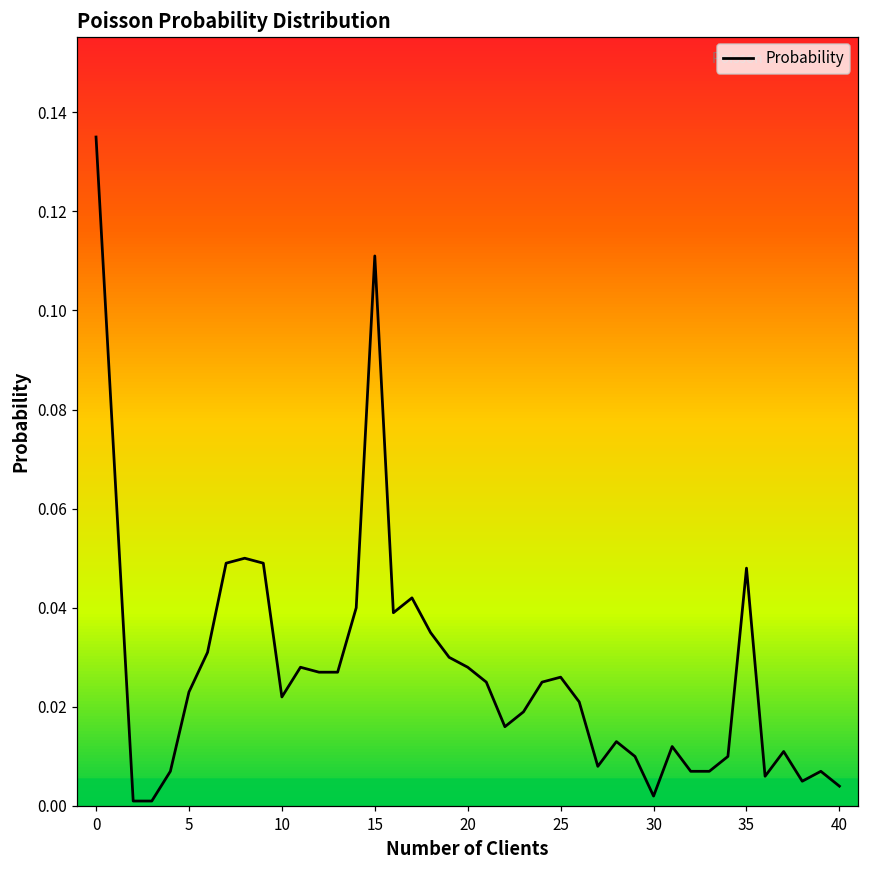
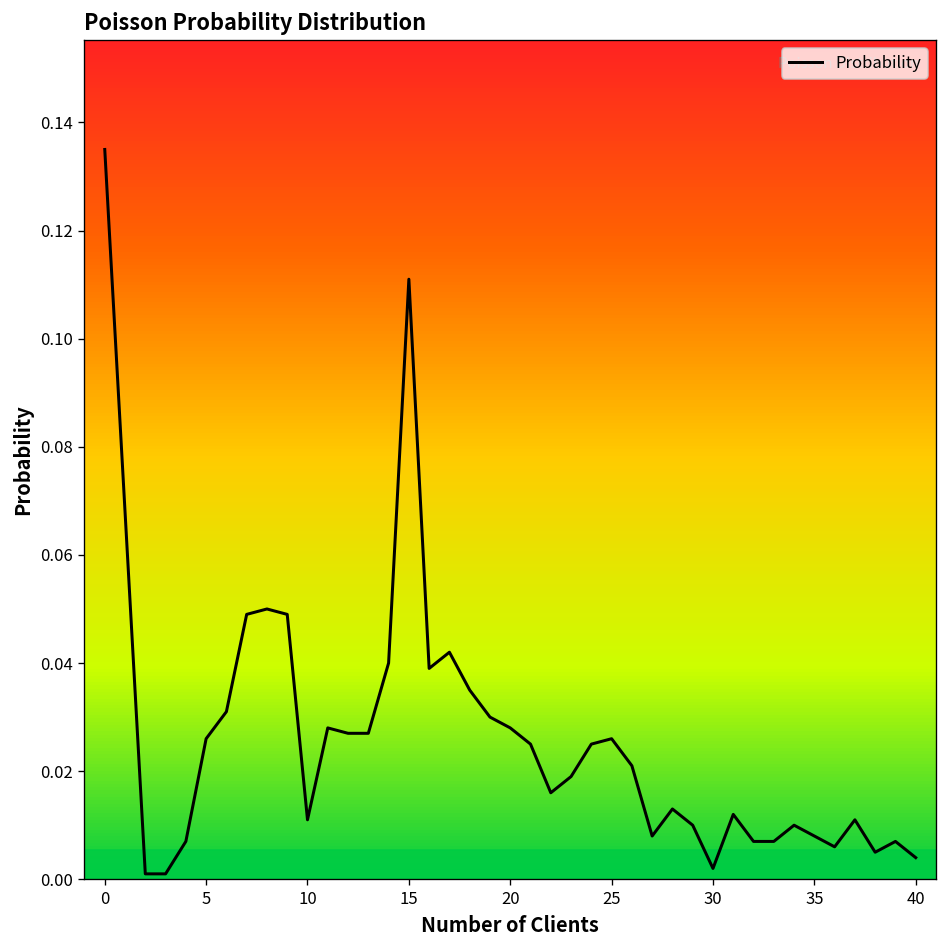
  {
    "0": 0.135,
-   "5": 0.023,
-   "10": 0.022,
+   "5": 0.026,
+   "10": 0.011,
    "15": 0.111,
    "20": 0.028,
    "25": 0.026,
-   "35": 0.048
+   "35": 0.008
  }
